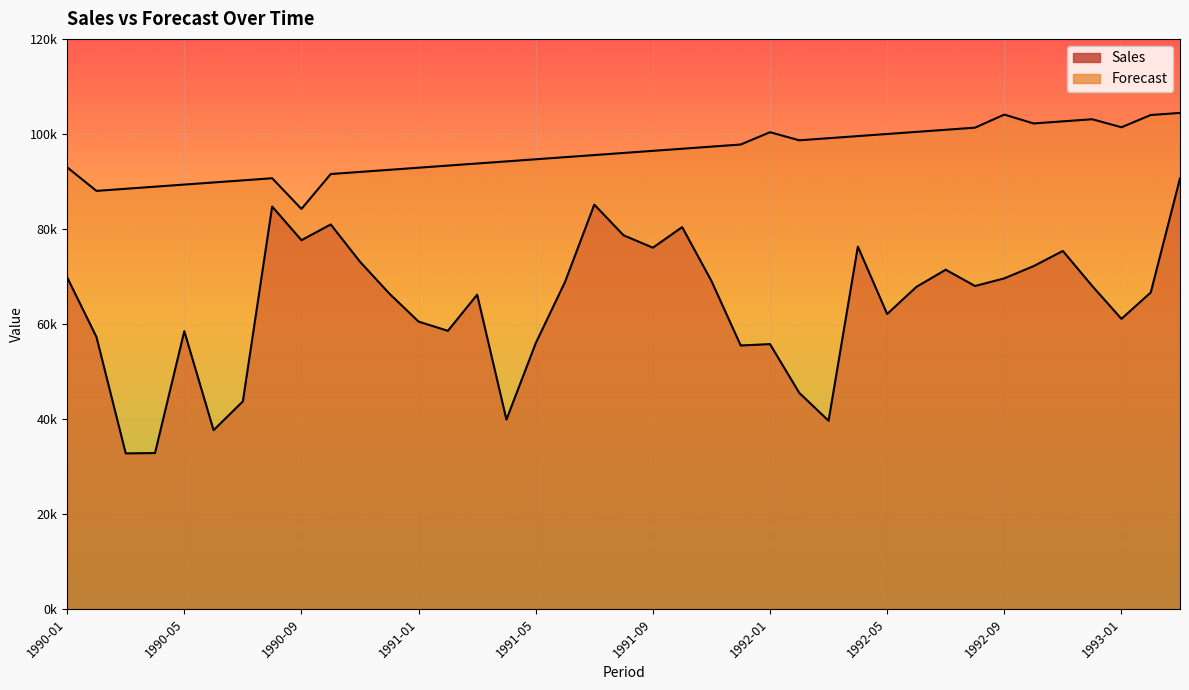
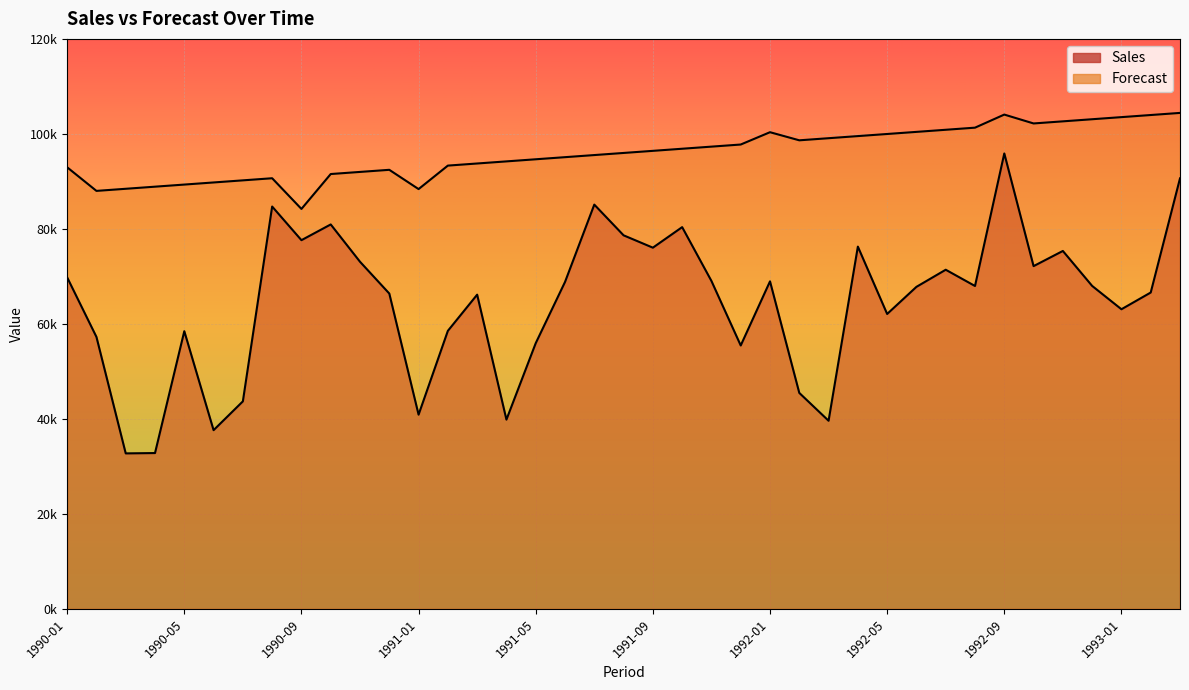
  {
    "Sales": {
      "1990-01": 70000,
      "1990-05": 58000,
      "1990-09": 78000,
-     "1991-01": 60000,
+     "1991-01": 41000,
      "1991-05": 56000,
      "1991-09": 76000,
-     "1992-01": 56000,
+     "1992-01": 69000,
      "1992-05": 62000,
-     "1992-09": 70000,
-     "1993-01": 61000
+     "1992-09": 96000,
+     "1993-01": 63000
    },
    "Forecast": {
      "1990-01": 93000,
      "1990-05": 89000,
      "1990-09": 84000,
-     "1991-01": 93000,
+     "1991-01": 88000,
      "1991-05": 95000,
      "1991-09": 96000,
      "1992-01": 100000,
      "1992-05": 100000,
      "1992-09": 104000,
-     "1993-01": 101000
+     "1993-01": 104000
    }
  }
